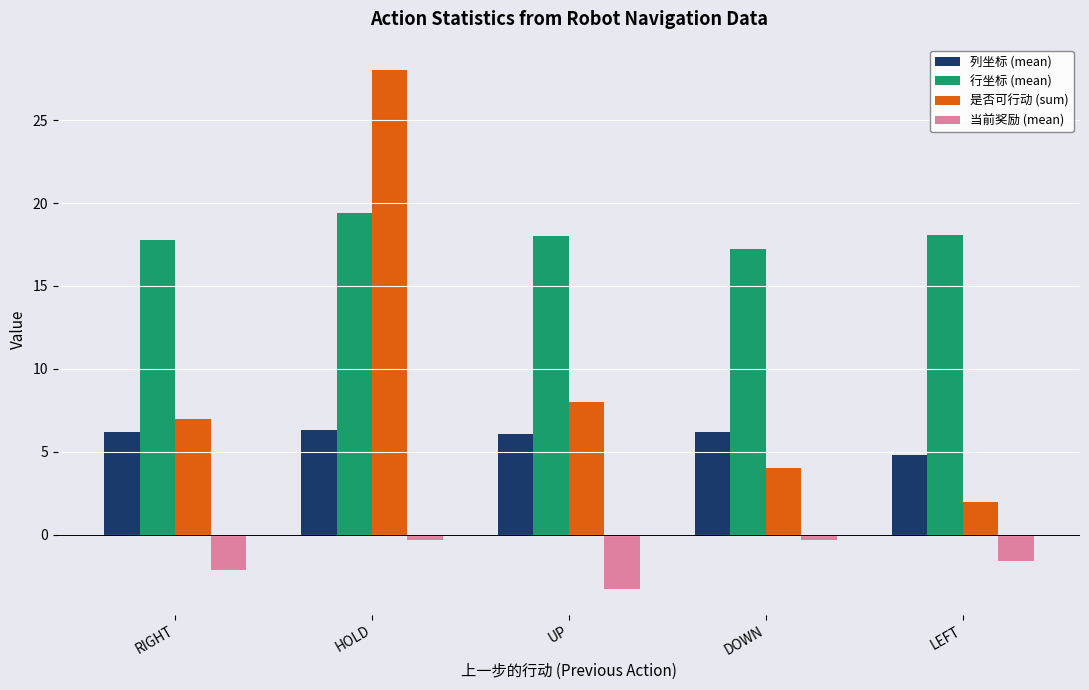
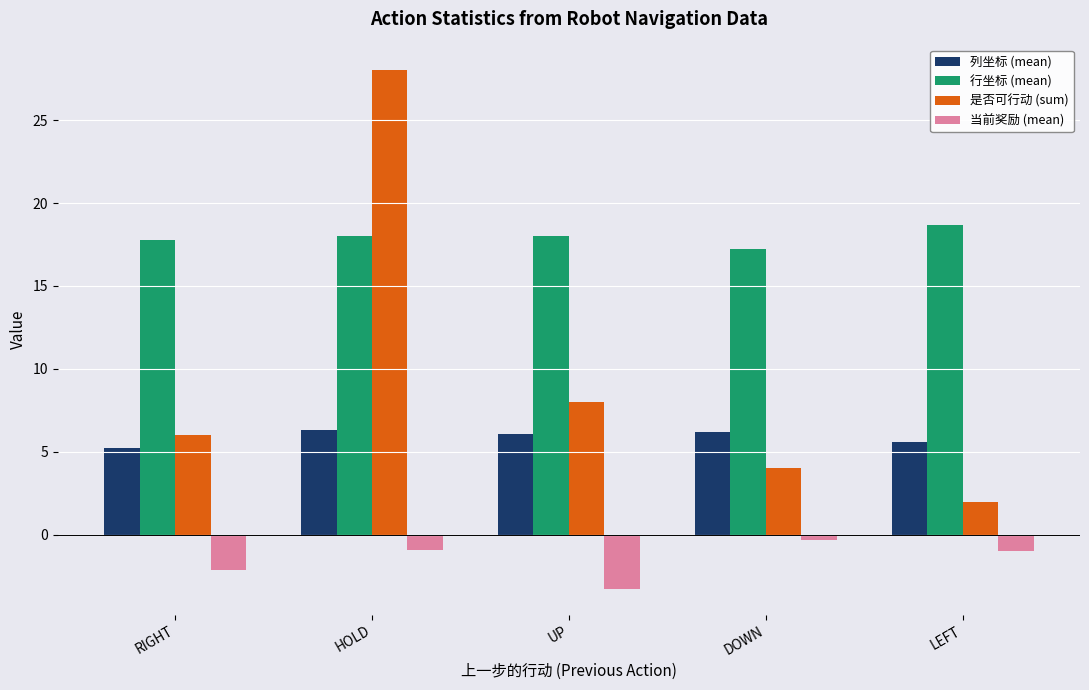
  {
    "列坐标 (mean)": {
-     "RIGHT": 6.2,
+     "RIGHT": 5.2,
      "HOLD": 6.3,
      "UP": 6.1,
      "DOWN": 6.2,
-     "LEFT": 4.8
+     "LEFT": 5.6
    },
    "行坐标 (mean)": {
      "RIGHT": 17.8,
-     "HOLD": 19.4,
+     "HOLD": 18.0,
      "UP": 18.0,
      "DOWN": 17.2,
-     "LEFT": 18.1
+     "LEFT": 18.7
    },
    "是否可行动 (sum)": {
-     "RIGHT": 7,
+     "RIGHT": 6,
      "HOLD": 28,
      "UP": 8,
      "DOWN": 4,
      "LEFT": 2
    },
    "当前奖励 (mean)": {
      "RIGHT": -2.1,
-     "HOLD": -0.3,
+     "HOLD": -0.9,
      "UP": -3.3,
      "DOWN": -0.3,
-     "LEFT": -1.6
+     "LEFT": -1.0
    }
  }
